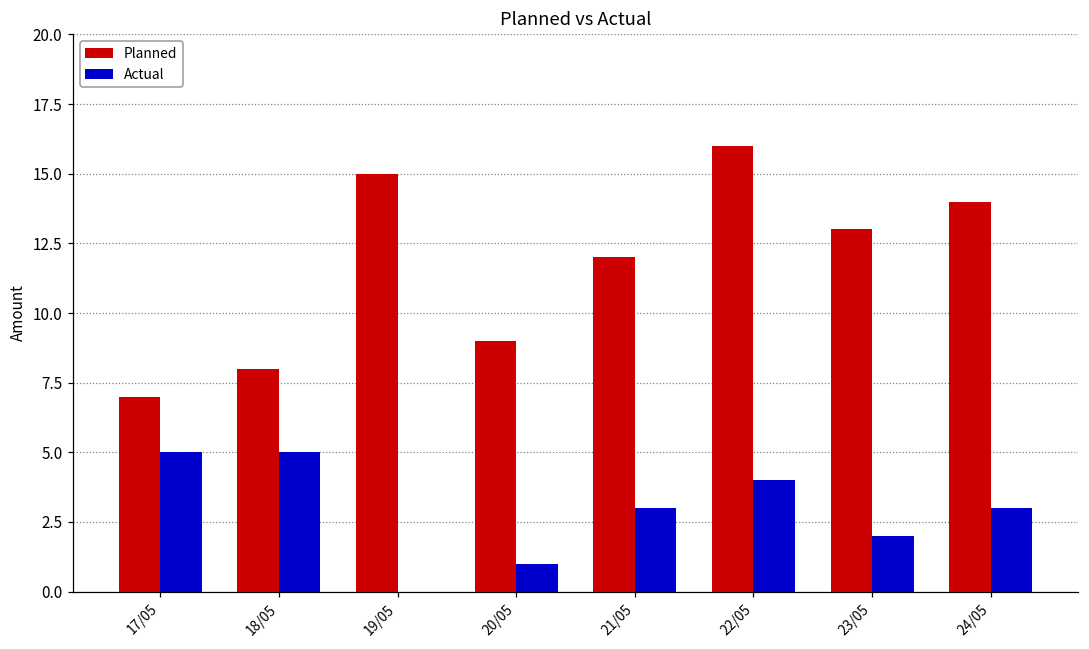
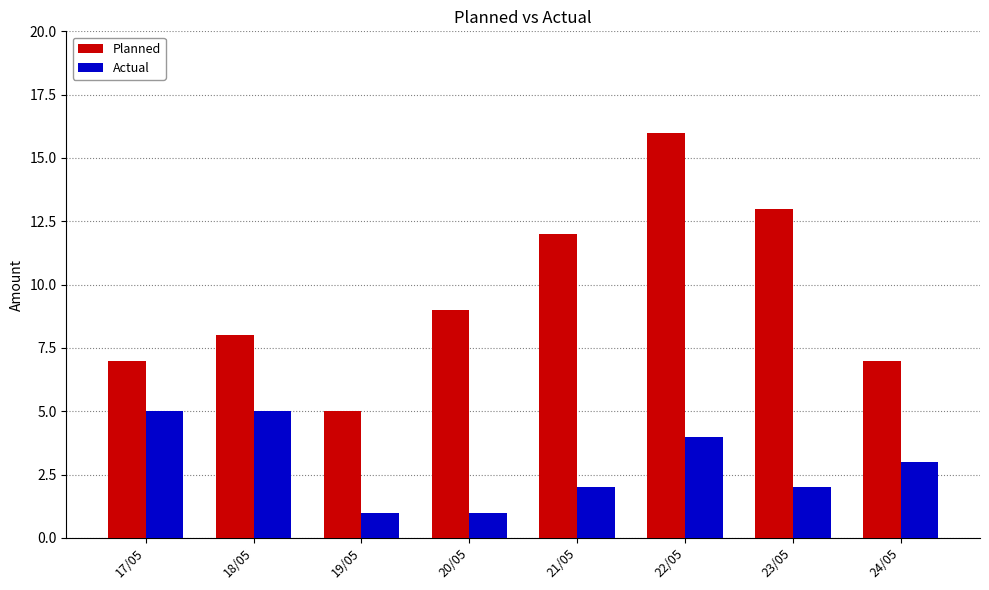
  {
    "Planned": {
      "17/05": 7,
      "18/05": 8,
-     "19/05": 15,
+     "19/05": 5,
      "20/05": 9,
      "21/05": 12,
      "22/05": 16,
      "23/05": 13,
-     "24/05": 14
+     "24/05": 7
    },
    "Actual": {
      "17/05": 5,
      "18/05": 5,
-     "19/05": 0,
+     "19/05": 1,
      "20/05": 1,
-     "21/05": 3,
+     "21/05": 2,
      "22/05": 4,
      "23/05": 2,
      "24/05": 3
    }
  }
